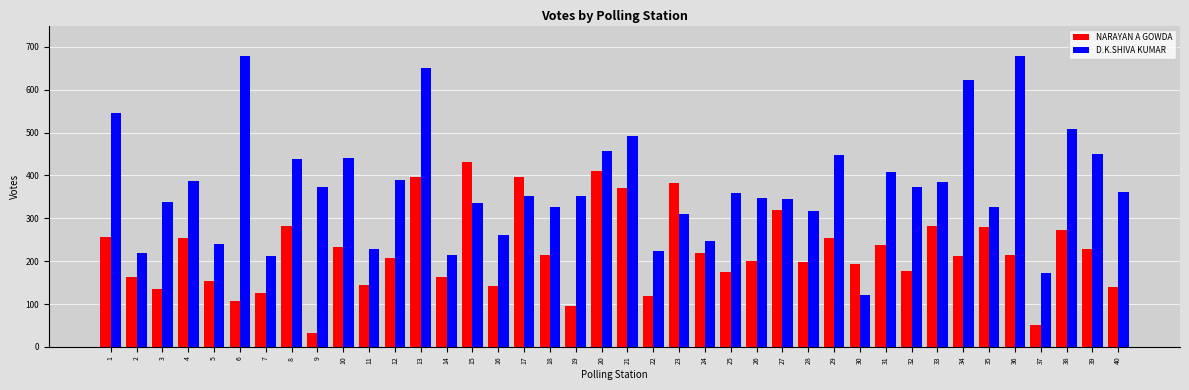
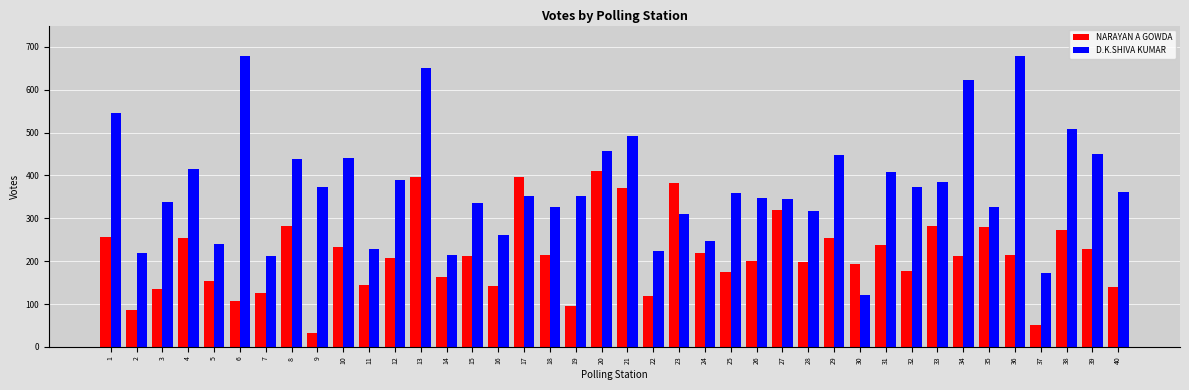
  {
    "NARAYAN A GOWDA": {
      "1": 260,
-     "2": 160,
+     "2": 90,
      "3": 140,
      "4": 250,
      "5": 150,
      "6": 110,
      "7": 130,
      "8": 280,
      "9": 30,
      "10": 230,
      "11": 150,
      "12": 210,
      "13": 400,
      "14": 160,
-     "15": 430,
+     "15": 210,
      "16": 140,
      "17": 400,
      "18": 220,
      "19": 100,
      "20": 410,
      "21": 370,
      "22": 120,
      "23": 380,
      "24": 220,
      "25": 170,
      "26": 200,
      "27": 320,
      "28": 200,
      "29": 250,
      "30": 190,
      "31": 240,
      "32": 180,
      "33": 280,
      "34": 210,
      "35": 280,
      "36": 210,
      "37": 50,
      "38": 270,
      "39": 230,
      "40": 140
    },
    "D.K.SHIVA KUMAR": {
      "1": 550,
      "2": 220,
      "3": 340,
-     "4": 390,
+     "4": 420,
      "5": 240,
      "6": 680,
      "7": 210,
      "8": 440,
      "9": 370,
      "10": 440,
      "11": 230,
      "12": 390,
      "13": 650,
      "14": 210,
      "15": 340,
      "16": 260,
      "17": 350,
      "18": 330,
      "19": 350,
      "20": 460,
      "21": 490,
      "22": 220,
      "23": 310,
      "24": 250,
      "25": 360,
      "26": 350,
      "27": 350,
      "28": 320,
      "29": 450,
      "30": 120,
      "31": 410,
      "32": 370,
      "33": 390,
      "34": 620,
      "35": 330,
      "36": 680,
      "37": 170,
      "38": 510,
      "39": 450,
      "40": 360
    }
  }
